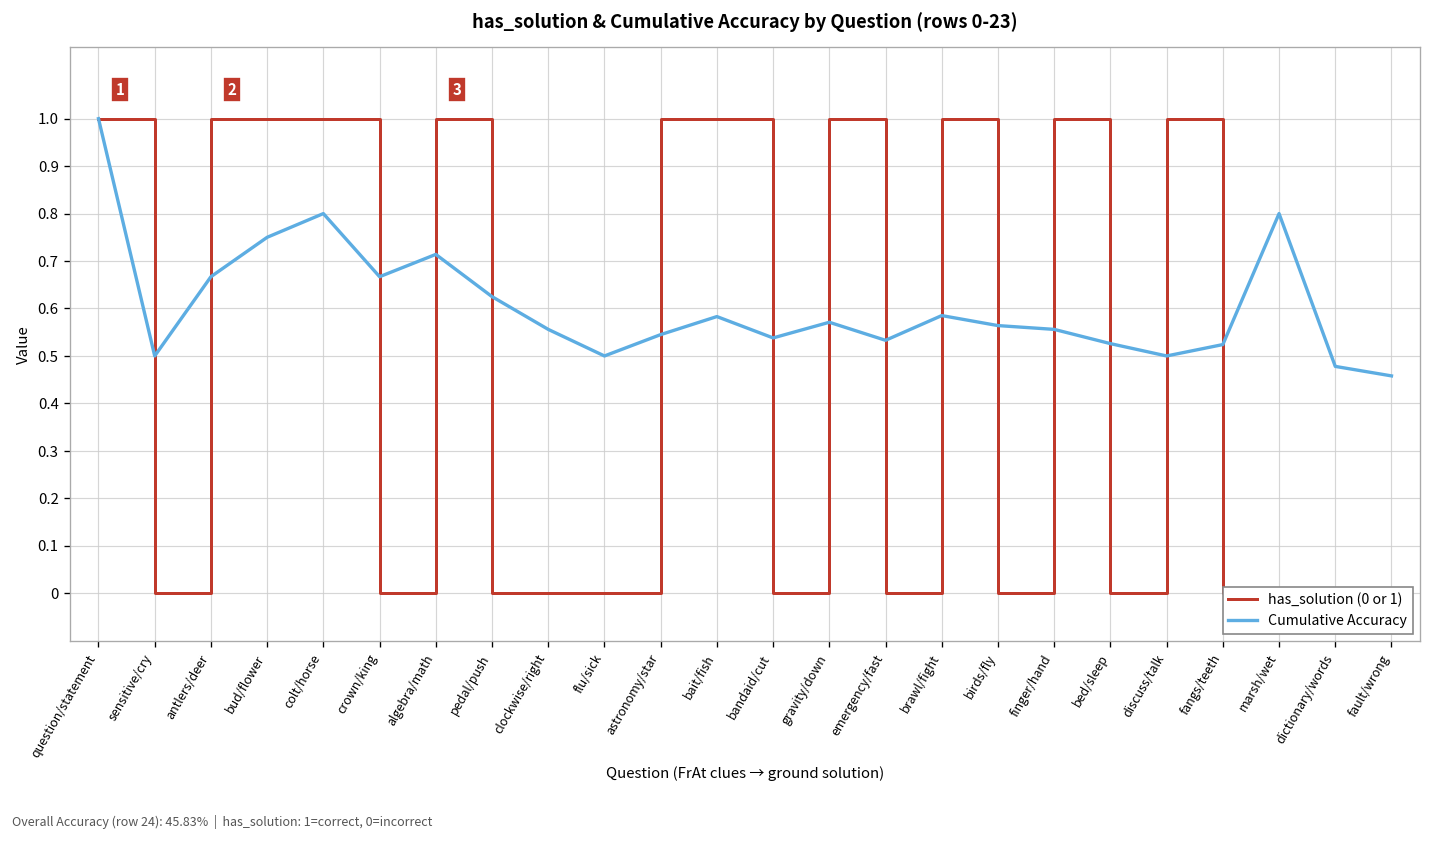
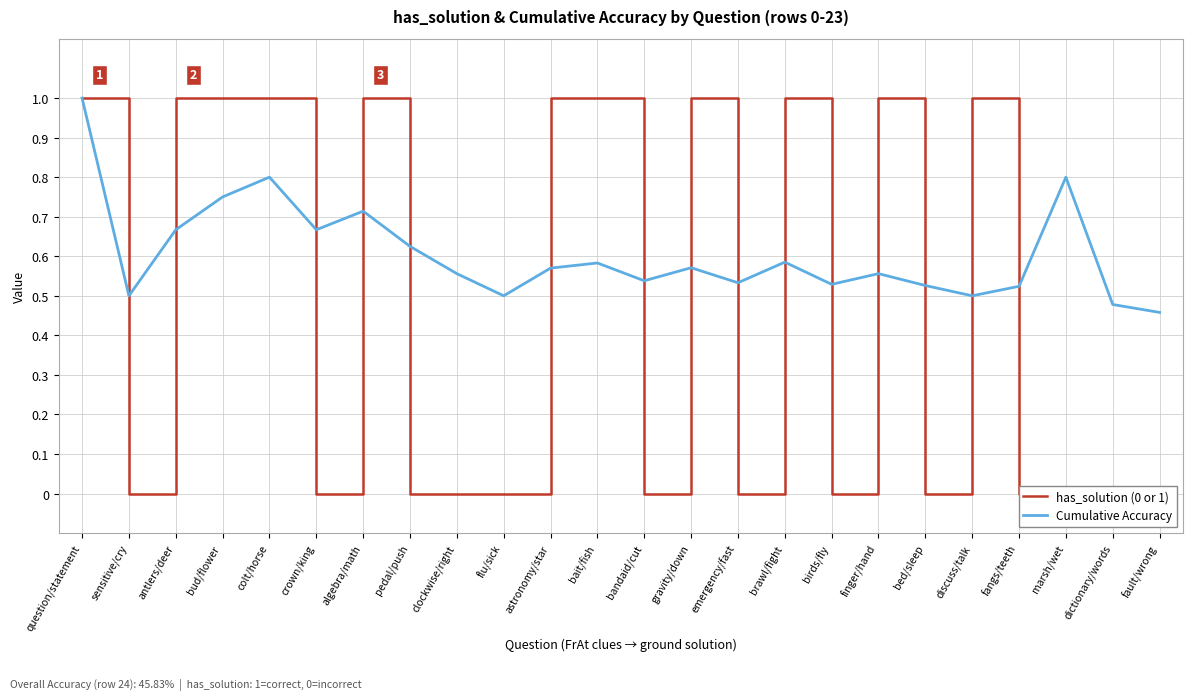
  {
    "has_solution (0 or 1)": {
      "sensitive/cry": 0.00,
      "bud/flower": 1.00,
      "colt/horse": 1.00,
      "crown/king": 0.00,
      "pedal/push": 0.00,
      "clockwise/right": 0.00,
      "flu/sick": 0.00,
      "astronomy/star": 1.00,
      "bait/fish": 1.00,
      "bandaid/cut": 0.00,
      "gravity/down": 1.00,
      "emergency/fast": 0.00,
      "brawl/fight": 1.00,
      "birds/fly": 0.00,
      "finger/hand": 1.00,
      "bed/sleep": 0.00,
      "discuss/talk": 1.00
    },
    "Cumulative Accuracy": {
      "sensitive/cry": 0.50,
      "antlers/deer": 0.67,
      "bud/flower": 0.75,
      "colt/horse": 0.80,
      "crown/king": 0.67,
      "algebra/math": 0.71,
      "pedal/push": 0.63,
      "clockwise/right": 0.56,
      "flu/sick": 0.50,
-     "astronomy/star": 0.55,
+     "astronomy/star": 0.57,
      "bait/fish": 0.58,
      "bandaid/cut": 0.54,
      "gravity/down": 0.57,
      "emergency/fast": 0.53,
      "brawl/fight": 0.59,
-     "birds/fly": 0.56,
+     "birds/fly": 0.53,
      "finger/hand": 0.56,
      "bed/sleep": 0.53,
      "discuss/talk": 0.50,
      "fangs/teeth": 0.52,
      "marsh/wet": 0.80,
      "dictionary/words": 0.48,
      "fault/wrong": 0.46
    }
  }
